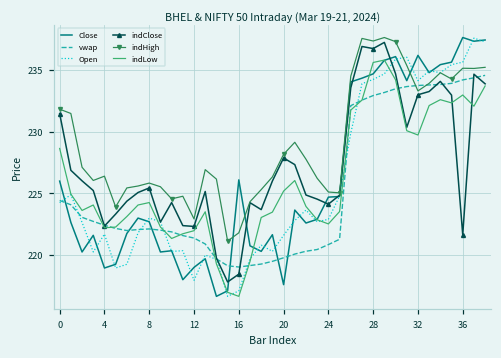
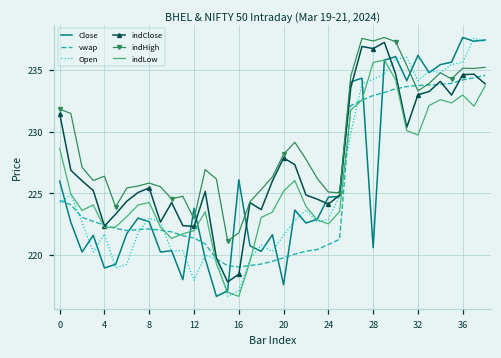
  {
    "Close": {
      "0": 226.0,
      "4": 219.0,
      "8": 222.7,
-     "12": 219.0,
+     "12": 223.8,
      "16": 226.1,
      "20": 217.6,
      "24": 224.7,
-     "28": 234.7,
+     "28": 220.6,
      "32": 236.2,
      "36": 237.7
    },
    "indClose": {
      "0": 231.5,
      "8": 225.4,
      "12": 222.3,
      "16": 218.4,
      "20": 227.9,
      "24": 224.1,
      "28": 236.8,
      "32": 233.0,
-     "36": 221.6
+     "36": 234.6
    }
  }
